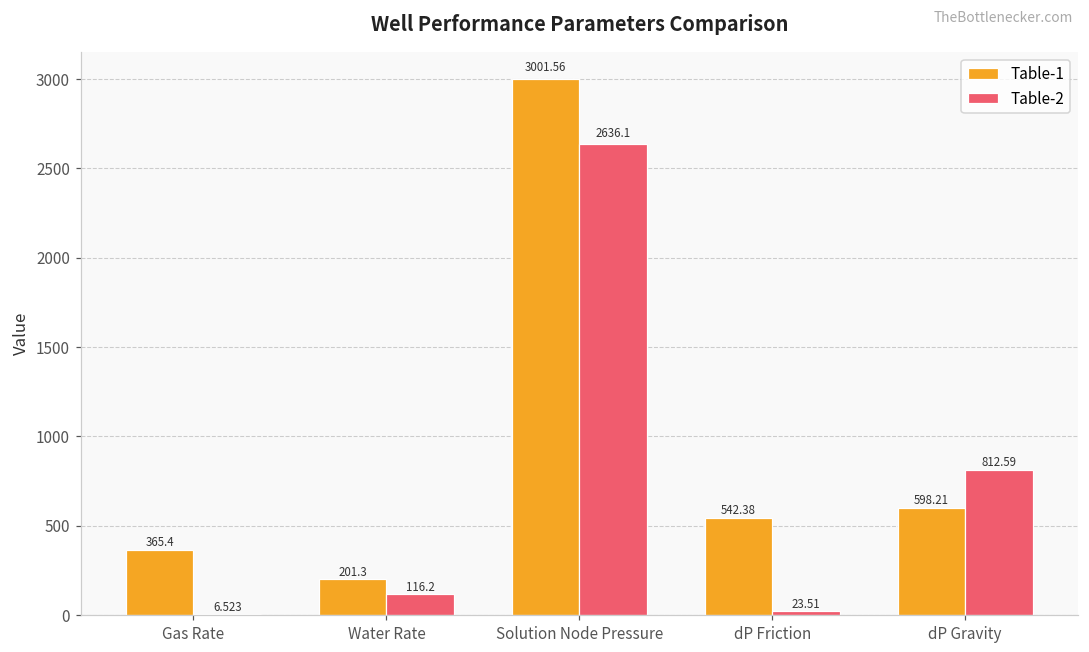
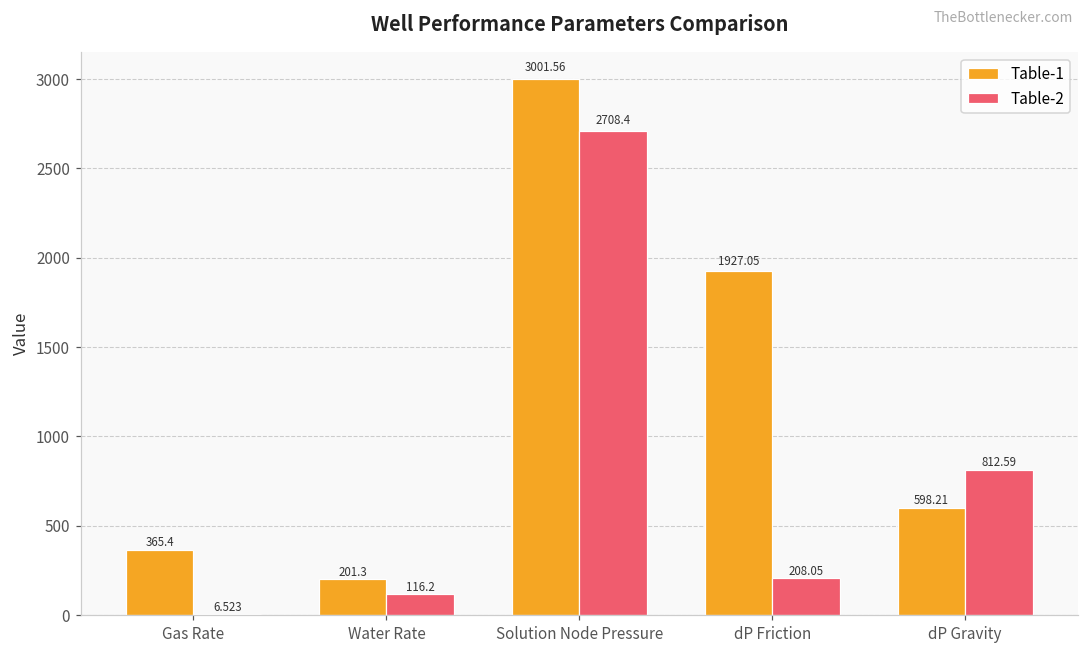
  {
    "Table-1": {
      "Gas Rate": 365.4,
      "Water Rate": 201.3,
      "Solution Node Pressure": 3001.56,
-     "dP Friction": 542.38,
+     "dP Friction": 1927.05,
      "dP Gravity": 598.21
    },
    "Table-2": {
      "Gas Rate": 6.523,
      "Water Rate": 116.2,
-     "Solution Node Pressure": 2636.1,
-     "dP Friction": 23.51,
+     "Solution Node Pressure": 2708.4,
+     "dP Friction": 208.05,
      "dP Gravity": 812.59
    }
  }
